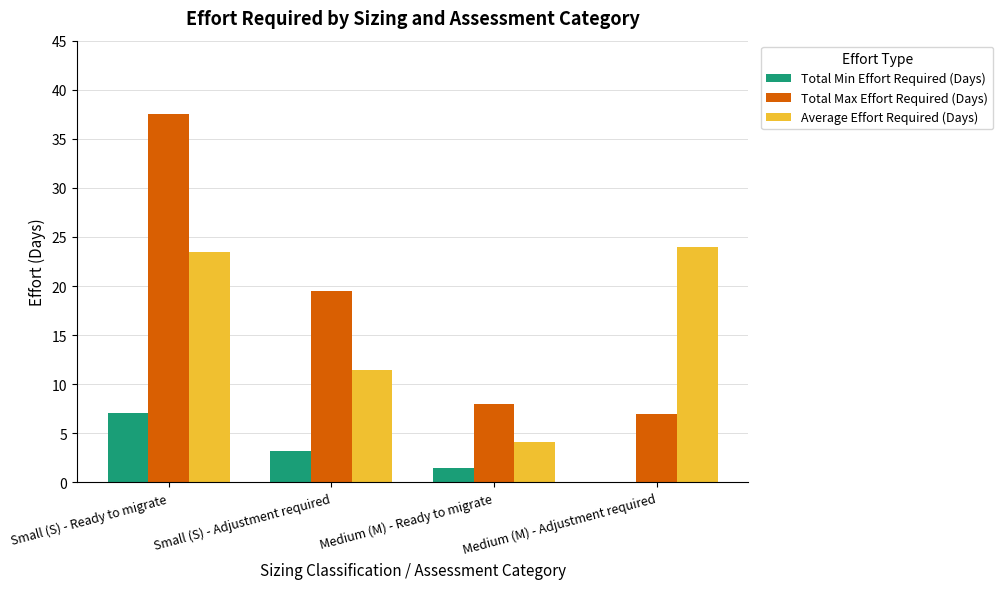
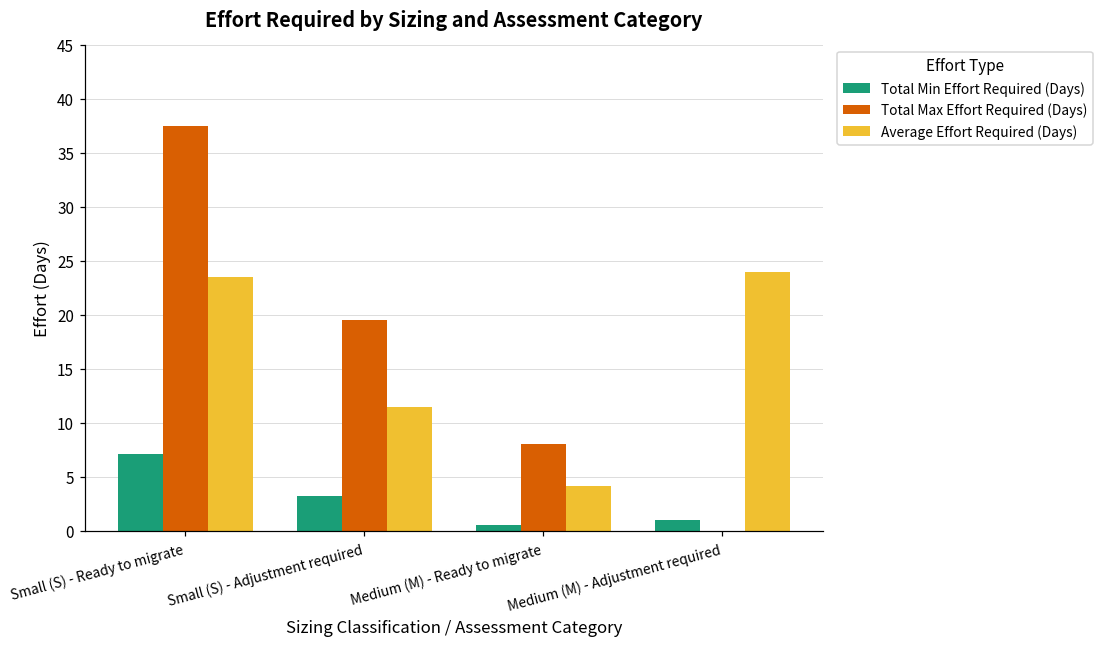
  {
    "Total Min Effort Required (Days)": {
      "Small (S) - Ready to migrate": 7,
      "Small (S) - Adjustment required": 3,
-     "Medium (M) - Ready to migrate": 2,
-     "Medium (M) - Adjustment required": 0
+     "Medium (M) - Ready to migrate": 1,
+     "Medium (M) - Adjustment required": 1
    },
    "Total Max Effort Required (Days)": {
      "Small (S) - Ready to migrate": 38,
      "Small (S) - Adjustment required": 20,
      "Medium (M) - Ready to migrate": 8,
-     "Medium (M) - Adjustment required": 7
+     "Medium (M) - Adjustment required": 0
    },
    "Average Effort Required (Days)": {
      "Small (S) - Ready to migrate": 24,
      "Small (S) - Adjustment required": 12,
      "Medium (M) - Ready to migrate": 4,
      "Medium (M) - Adjustment required": 24
    }
  }
